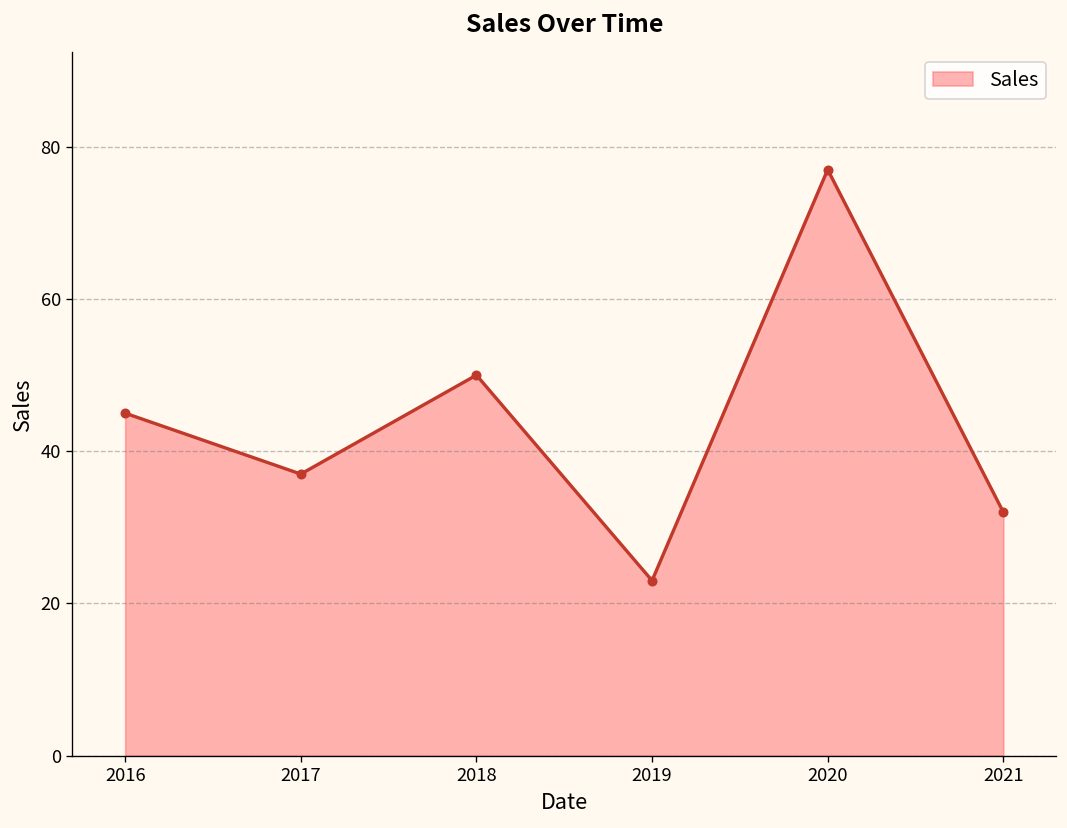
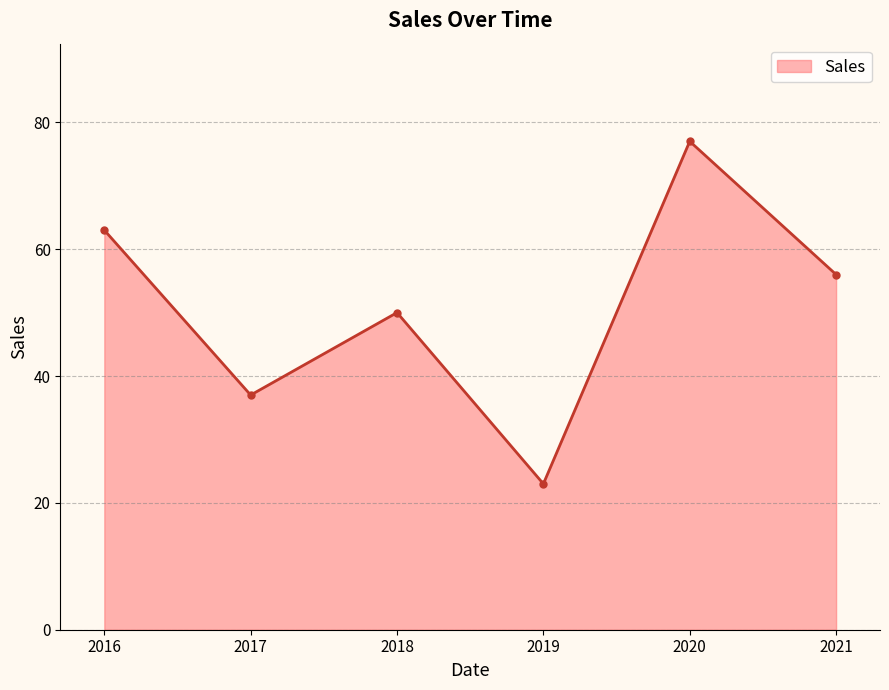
  {
-   "2016": 45,
+   "2016": 63,
    "2017": 37,
    "2018": 50,
    "2019": 23,
    "2020": 77,
-   "2021": 32
+   "2021": 56
  }
